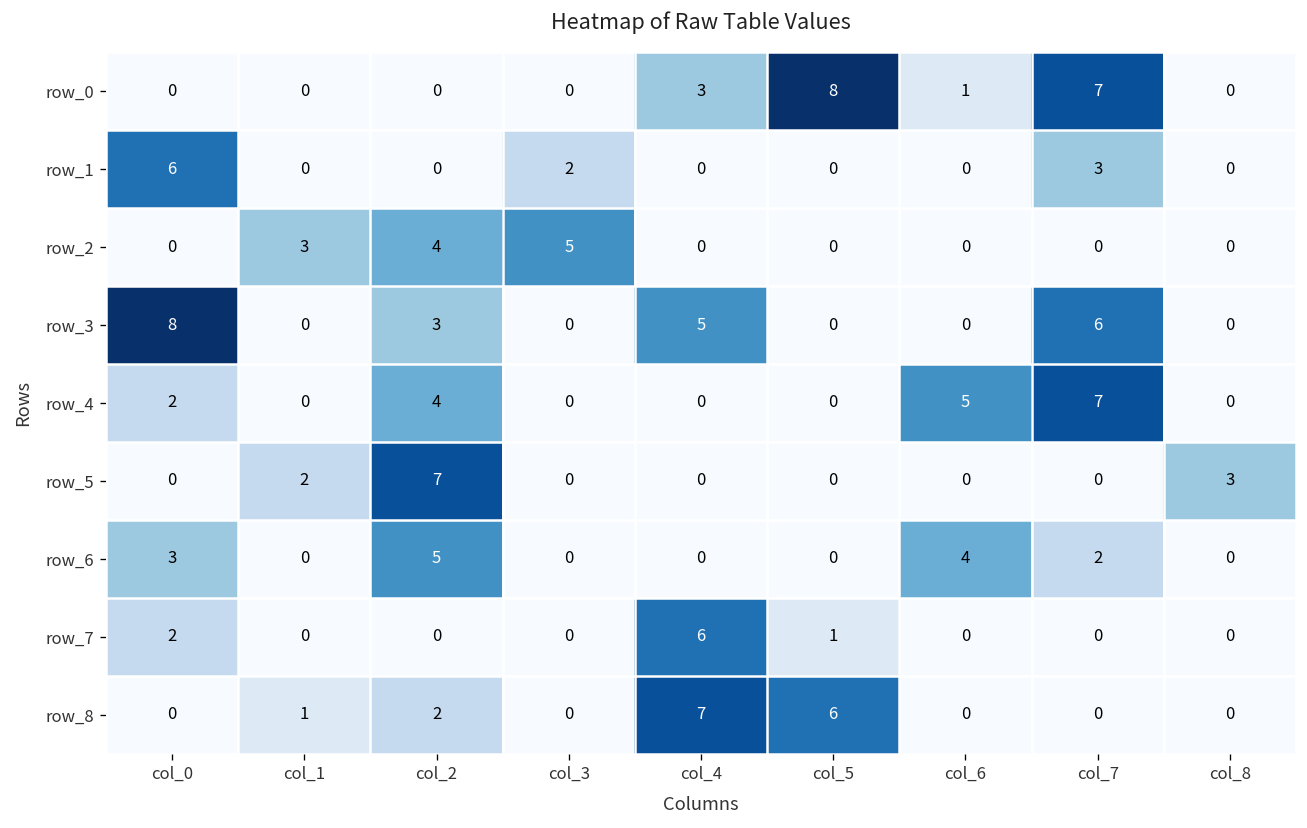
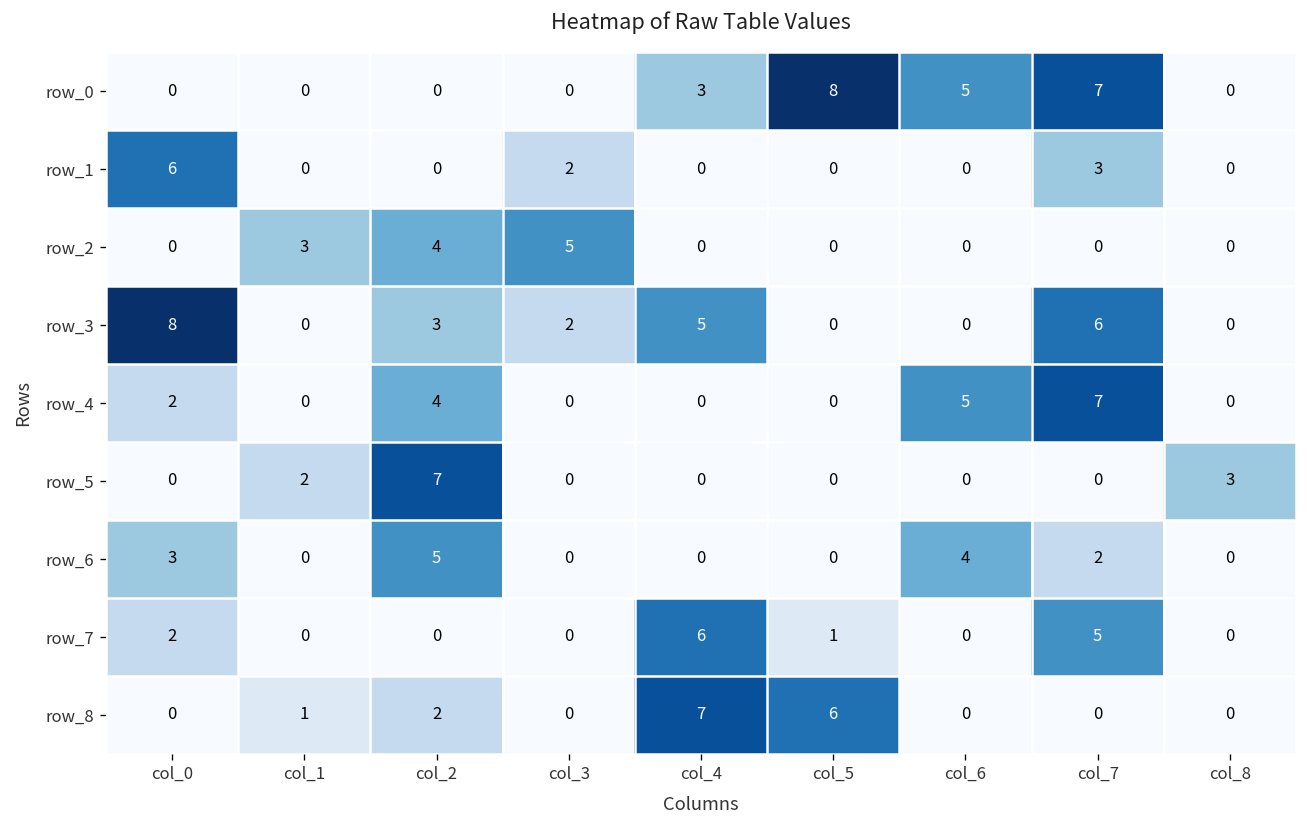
  {
    "row_0": {
      "col_0": 0,
      "col_1": 0,
      "col_2": 0,
      "col_3": 0,
      "col_4": 3,
      "col_5": 8,
-     "col_6": 1,
+     "col_6": 5,
      "col_7": 7,
      "col_8": 0
    },
    "row_1": {
      "col_0": 6,
      "col_1": 0,
      "col_2": 0,
      "col_3": 2,
      "col_4": 0,
      "col_5": 0,
      "col_6": 0,
      "col_7": 3,
      "col_8": 0
    },
    "row_2": {
      "col_0": 0,
      "col_1": 3,
      "col_2": 4,
      "col_3": 5,
      "col_4": 0,
      "col_5": 0,
      "col_6": 0,
      "col_7": 0,
      "col_8": 0
    },
    "row_3": {
      "col_0": 8,
      "col_1": 0,
      "col_2": 3,
-     "col_3": 0,
+     "col_3": 2,
      "col_4": 5,
      "col_5": 0,
      "col_6": 0,
      "col_7": 6,
      "col_8": 0
    },
    "row_4": {
      "col_0": 2,
      "col_1": 0,
      "col_2": 4,
      "col_3": 0,
      "col_4": 0,
      "col_5": 0,
      "col_6": 5,
      "col_7": 7,
      "col_8": 0
    },
    "row_5": {
      "col_0": 0,
      "col_1": 2,
      "col_2": 7,
      "col_3": 0,
      "col_4": 0,
      "col_5": 0,
      "col_6": 0,
      "col_7": 0,
      "col_8": 3
    },
    "row_6": {
      "col_0": 3,
      "col_1": 0,
      "col_2": 5,
      "col_3": 0,
      "col_4": 0,
      "col_5": 0,
      "col_6": 4,
      "col_7": 2,
      "col_8": 0
    },
    "row_7": {
      "col_0": 2,
      "col_1": 0,
      "col_2": 0,
      "col_3": 0,
      "col_4": 6,
      "col_5": 1,
      "col_6": 0,
-     "col_7": 0,
+     "col_7": 5,
      "col_8": 0
    },
    "row_8": {
      "col_0": 0,
      "col_1": 1,
      "col_2": 2,
      "col_3": 0,
      "col_4": 7,
      "col_5": 6,
      "col_6": 0,
      "col_7": 0,
      "col_8": 0
    }
  }
